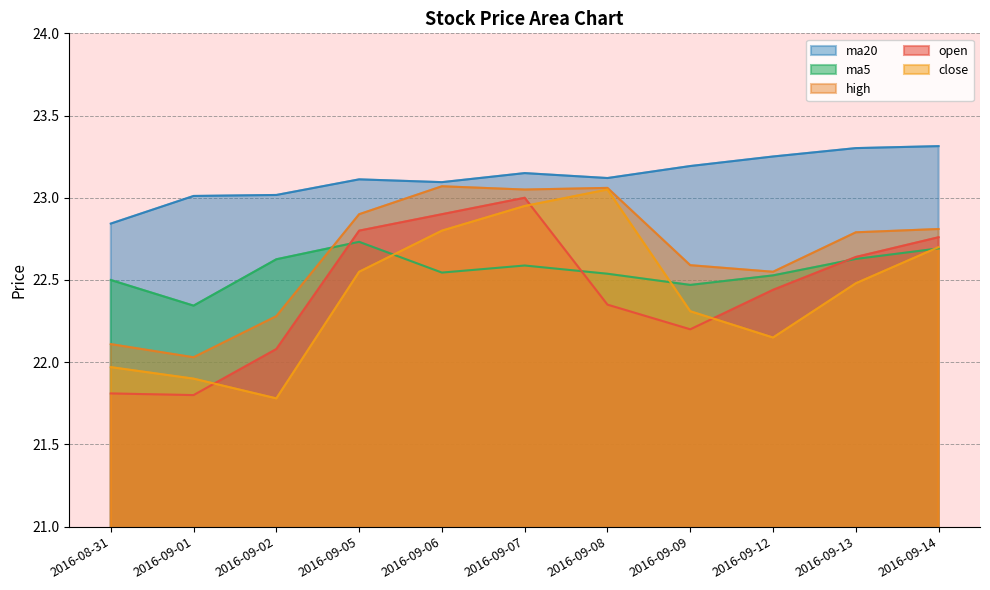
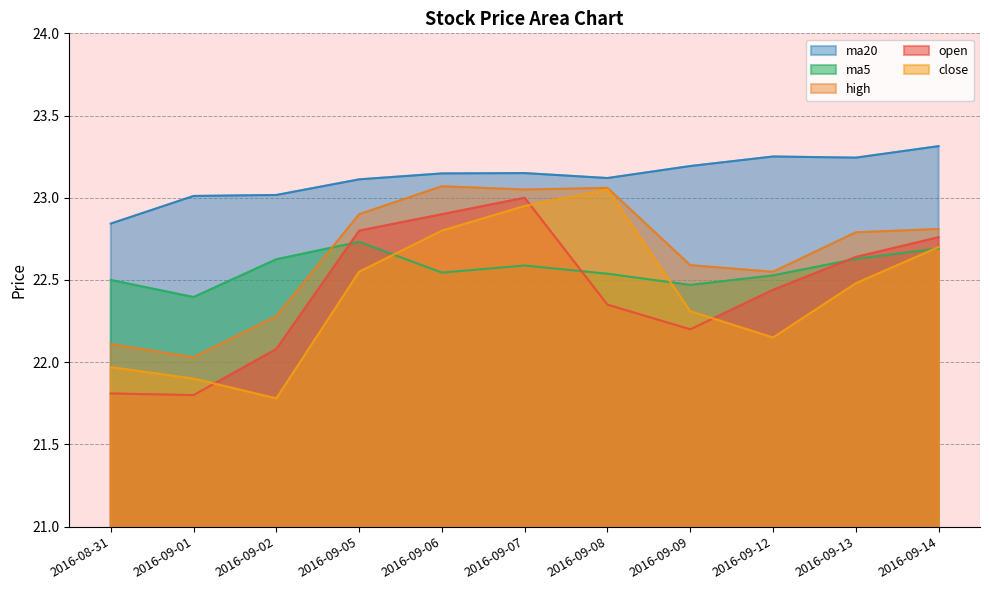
  {
    "ma20": {
      "2016-08-31": 22.84,
      "2016-09-01": 23.01,
      "2016-09-02": 23.02,
      "2016-09-05": 23.11,
-     "2016-09-06": 23.10,
+     "2016-09-06": 23.15,
      "2016-09-07": 23.15,
      "2016-09-08": 23.12,
      "2016-09-09": 23.19,
      "2016-09-12": 23.25,
-     "2016-09-13": 23.30,
+     "2016-09-13": 23.24,
      "2016-09-14": 23.31
    },
    "ma5": {
      "2016-08-31": 22.50,
-     "2016-09-01": 22.34,
+     "2016-09-01": 22.40,
      "2016-09-02": 22.63,
      "2016-09-05": 22.73,
      "2016-09-06": 22.55,
      "2016-09-07": 22.59,
      "2016-09-08": 22.54,
      "2016-09-09": 22.47,
      "2016-09-12": 22.53
    }
  }
